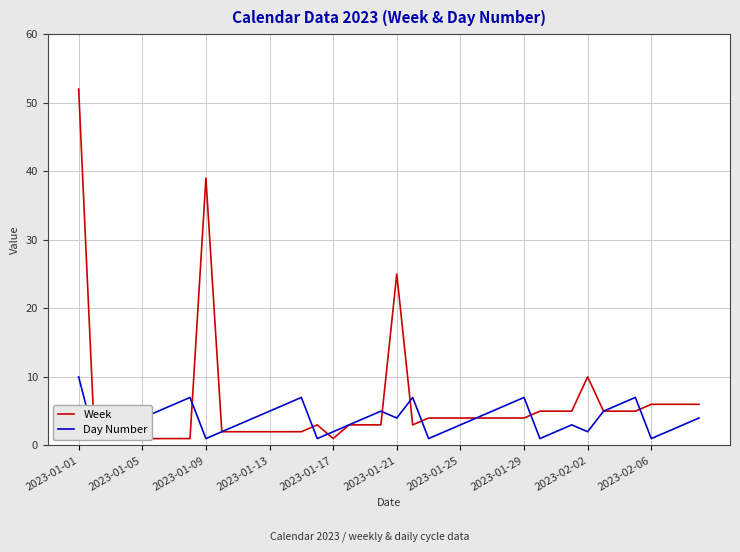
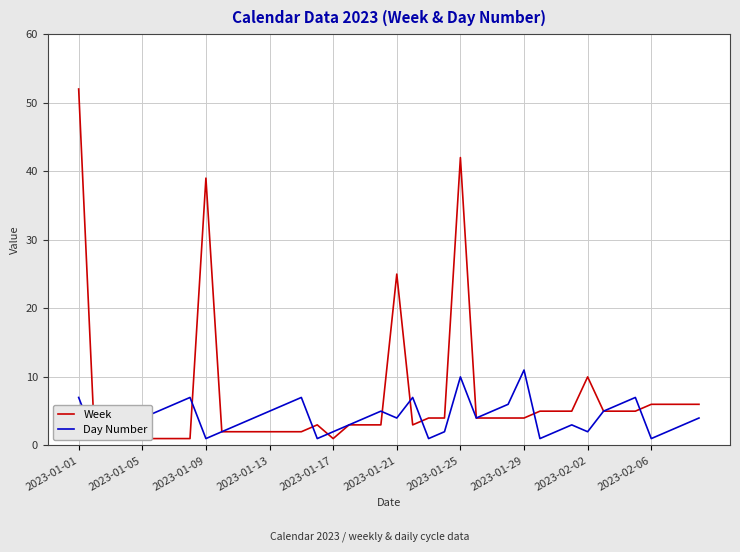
  {
    "Week": {
      "2023-01-01": 52,
      "2023-01-09": 39,
      "2023-01-13": 2,
      "2023-01-17": 1,
      "2023-01-21": 25,
-     "2023-01-25": 4,
+     "2023-01-25": 42,
      "2023-01-29": 4,
      "2023-02-02": 10,
      "2023-02-06": 6
    },
    "Day Number": {
-     "2023-01-01": 10,
+     "2023-01-01": 7,
      "2023-01-09": 1,
      "2023-01-13": 5,
      "2023-01-17": 2,
      "2023-01-21": 4,
-     "2023-01-25": 3,
-     "2023-01-29": 7,
+     "2023-01-25": 10,
+     "2023-01-29": 11,
      "2023-02-02": 2,
      "2023-02-06": 1
    }
  }
